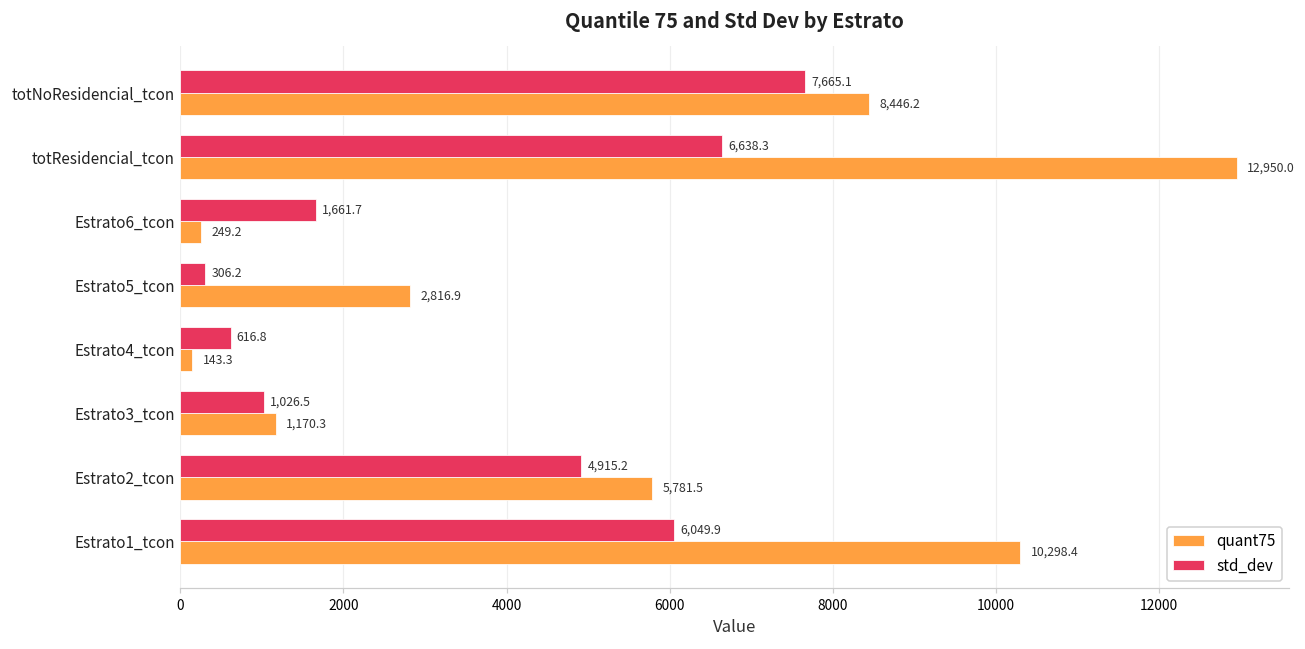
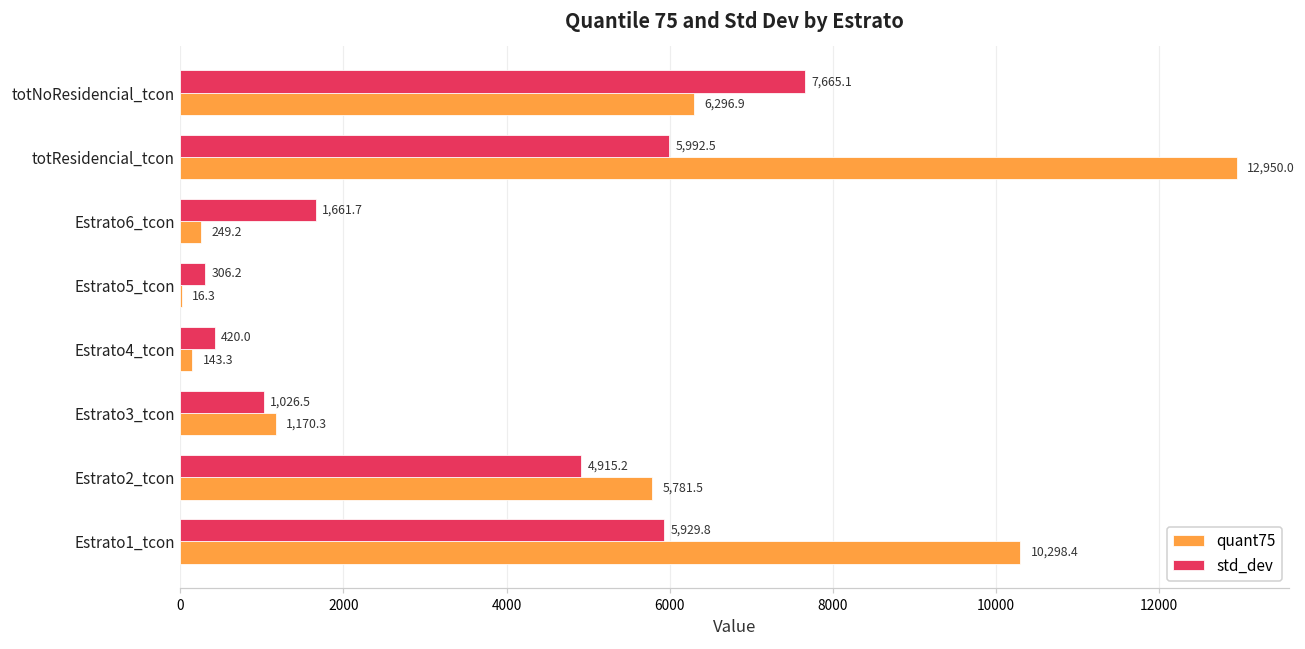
  {
    "quant75": {
-     "totNoResidencial_tcon": "8,446.2",
+     "totNoResidencial_tcon": "6,296.9",
      "totResidencial_tcon": "12,950.0",
      "Estrato6_tcon": "249.2",
-     "Estrato5_tcon": "2,816.9",
+     "Estrato5_tcon": "16.3",
      "Estrato4_tcon": "143.3",
      "Estrato3_tcon": "1,170.3",
      "Estrato2_tcon": "5,781.5",
      "Estrato1_tcon": "10,298.4"
    },
    "std_dev": {
      "totNoResidencial_tcon": "7,665.1",
-     "totResidencial_tcon": "6,638.3",
+     "totResidencial_tcon": "5,992.5",
      "Estrato6_tcon": "1,661.7",
      "Estrato5_tcon": "306.2",
-     "Estrato4_tcon": "616.8",
+     "Estrato4_tcon": "420.0",
      "Estrato3_tcon": "1,026.5",
      "Estrato2_tcon": "4,915.2",
-     "Estrato1_tcon": "6,049.9"
+     "Estrato1_tcon": "5,929.8"
    }
  }
